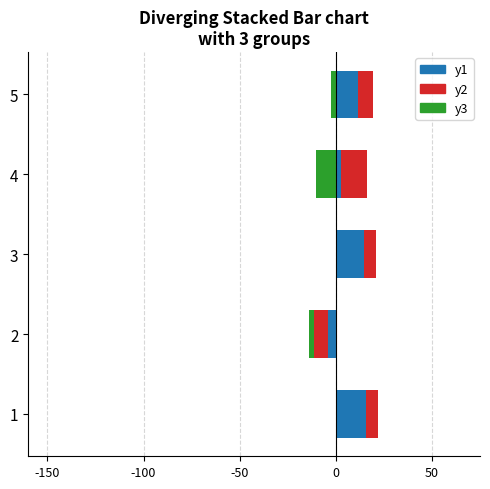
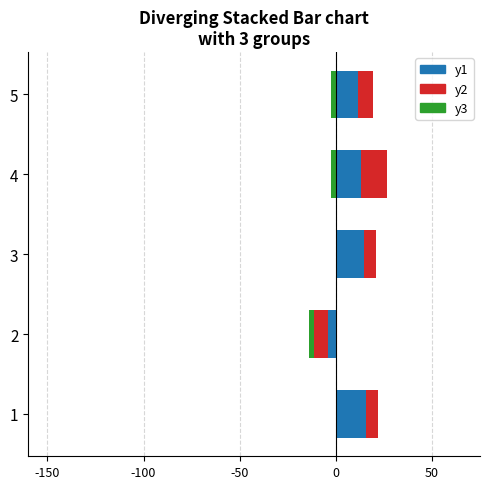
  {
    "y3": {
      "5": -3,
-     "4": -10,
+     "4": -3,
      "2": -14
    },
    "y1": {
      "5": 12,
-     "4": 3,
+     "4": 13,
      "3": 15,
      "1": 16
    },
    "y2": {
      "5": 7,
      "4": 13,
      "3": 6,
      "1": 6
    }
  }
